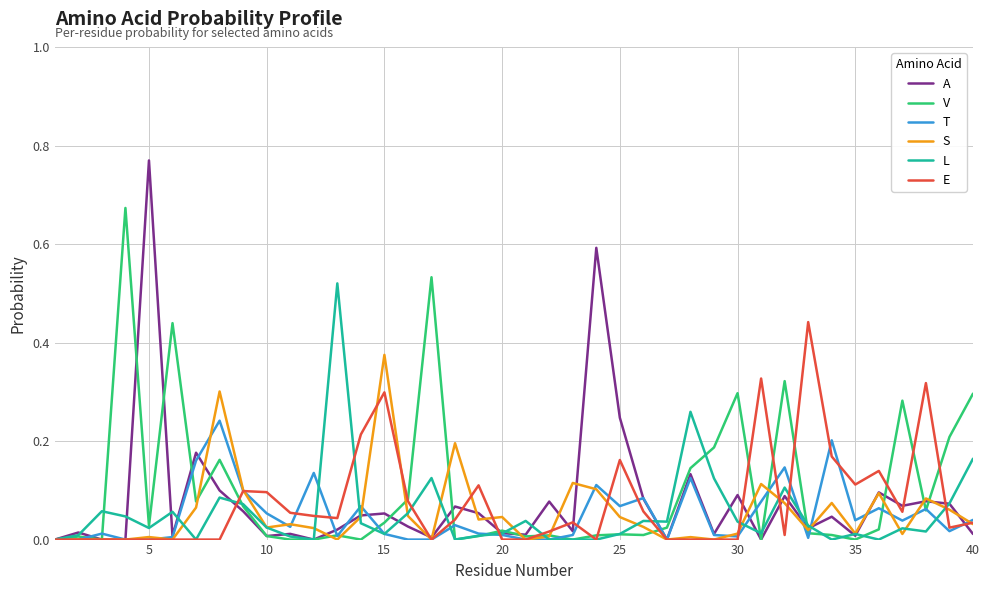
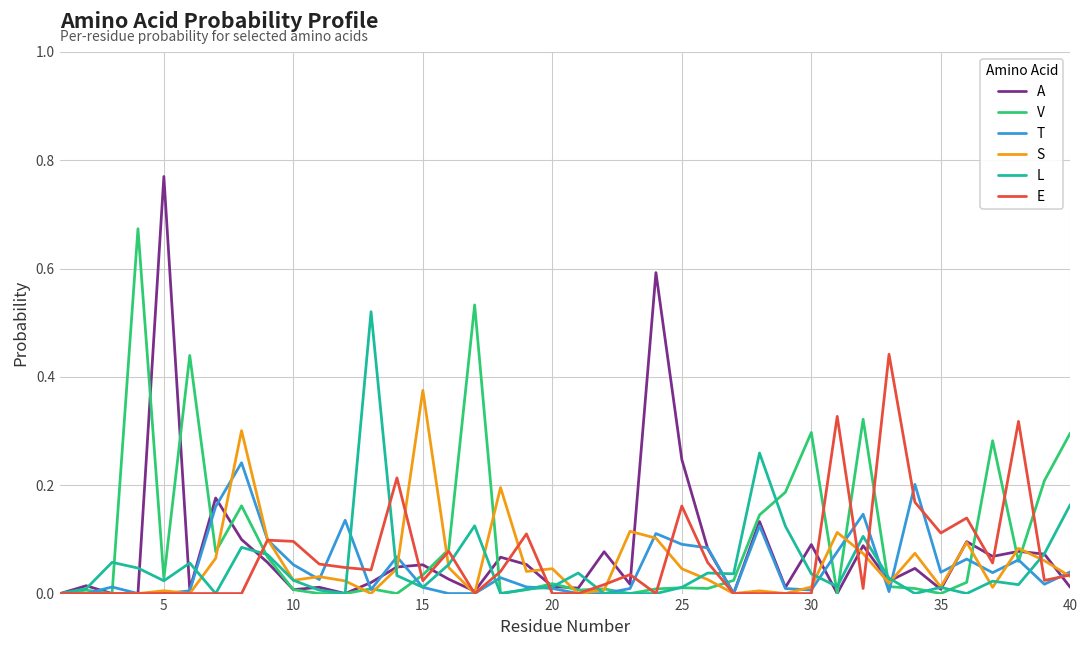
  {
    "A": {
      "5": 0.77,
      "15": 0.05,
      "25": 0.25,
      "30": 0.09,
      "40": 0.01
    },
    "T": {
      "10": 0.05,
-     "25": 0.07,
+     "25": 0.09,
      "30": 0.01,
      "35": 0.04,
      "40": 0.04
    },
    "S": {
      "15": 0.38,
      "20": 0.05,
      "25": 0.05,
      "30": 0.01
    },
    "E": {
      "10": 0.10,
-     "15": 0.30,
+     "15": 0.02,
      "20": 0.00,
      "25": 0.16,
      "30": 0.00,
      "35": 0.11
    }
  }
